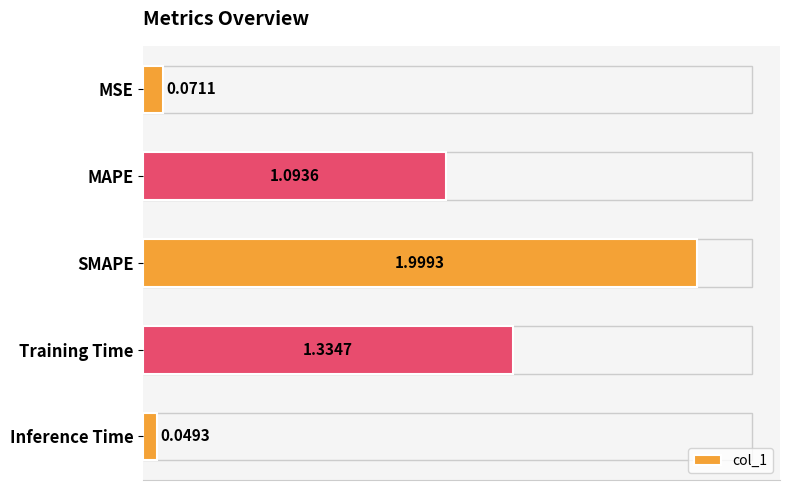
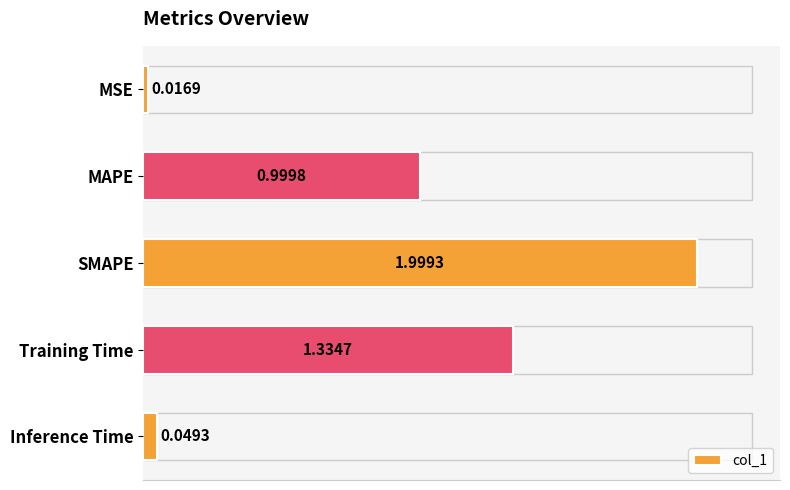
  {
-   "MSE": 0.0711,
-   "MAPE": 1.0936,
+   "MSE": 0.0169,
+   "MAPE": 0.9998,
    "SMAPE": 1.9993,
    "Training Time": 1.3347,
    "Inference Time": 0.0493
  }
